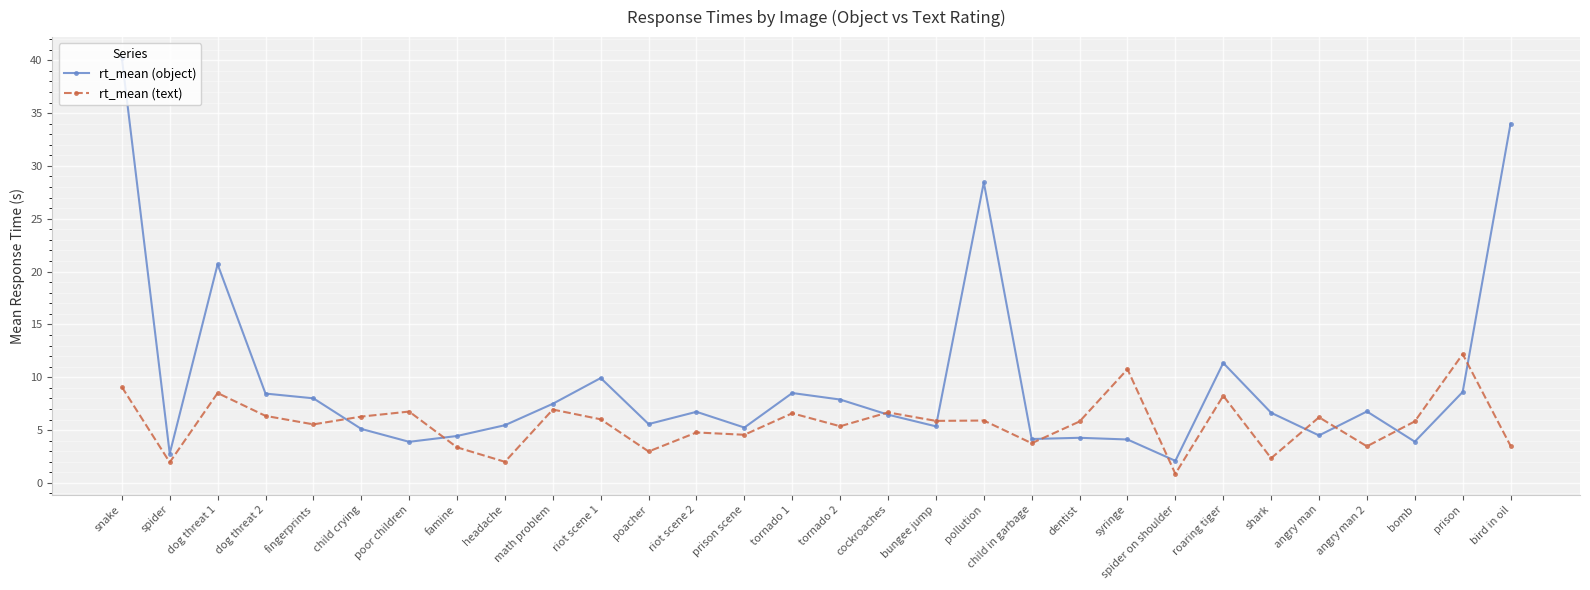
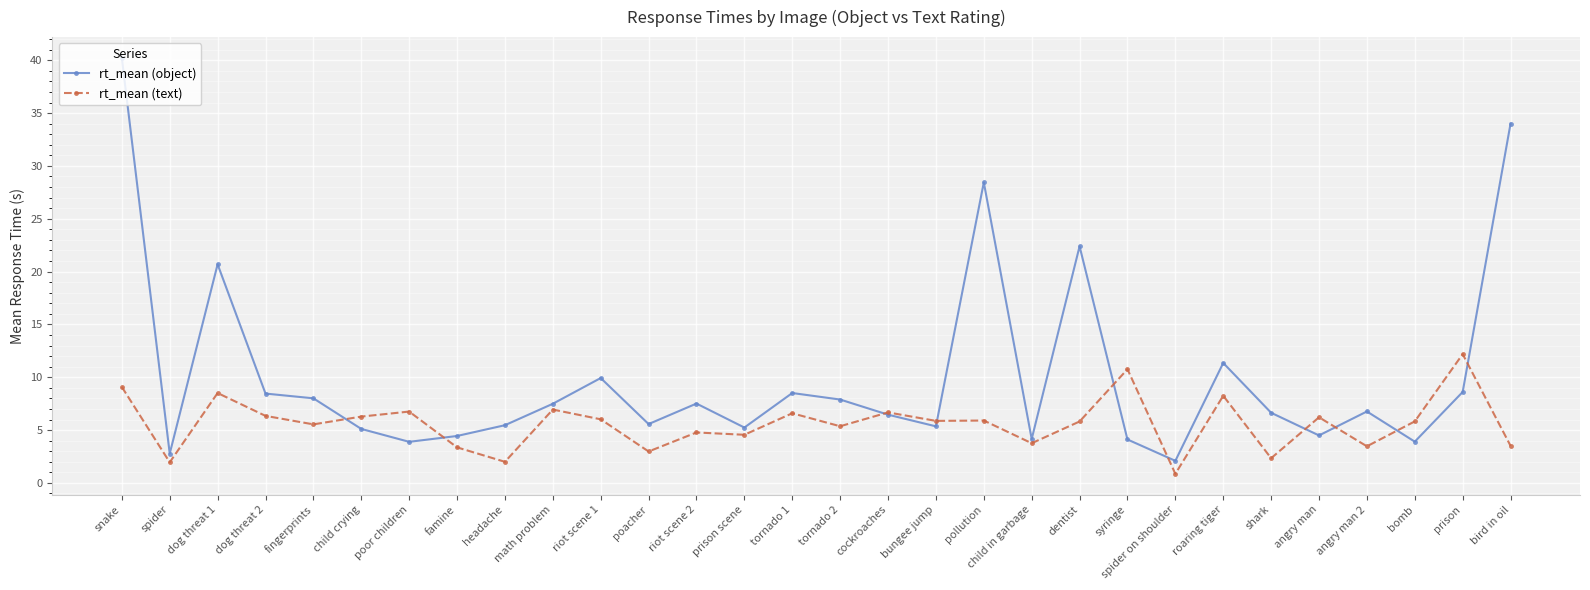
  {
    "rt_mean (object)": {
      "spider": 2.8,
      "dog threat 1": 20.7,
      "dog threat 2": 8.5,
      "fingerprints": 8.0,
      "child crying": 5.1,
      "poor children": 3.9,
      "famine": 4.4,
      "headache": 5.5,
      "math problem": 7.5,
      "riot scene 1": 9.9,
      "poacher": 5.6,
-     "riot scene 2": 6.7,
+     "riot scene 2": 7.5,
      "prison scene": 5.2,
      "tornado 1": 8.5,
      "tornado 2": 7.9,
      "bungee jump": 5.4,
      "pollution": 28.4,
      "child in garbage": 4.2,
-     "dentist": 4.3,
+     "dentist": 22.4,
      "syringe": 4.1,
      "spider on shoulder": 2.1,
      "roaring tiger": 11.4,
      "shark": 6.6,
      "angry man": 4.5,
      "angry man 2": 6.8,
      "bomb": 3.9,
      "prison": 8.6,
      "bird in oil": 34.0
    },
    "rt_mean (text)": {
      "snake": 9.1,
      "spider": 2.0,
      "dog threat 1": 8.5,
      "dog threat 2": 6.3,
      "fingerprints": 5.5,
      "child crying": 6.3,
      "poor children": 6.8,
      "famine": 3.4,
      "headache": 2.0,
      "math problem": 6.9,
      "riot scene 1": 6.0,
      "poacher": 3.0,
      "riot scene 2": 4.8,
      "prison scene": 4.6,
      "tornado 1": 6.6,
      "tornado 2": 5.4,
      "bungee jump": 5.9,
      "pollution": 5.9,
      "child in garbage": 3.8,
      "dentist": 5.8,
      "syringe": 10.8,
      "spider on shoulder": 0.9,
      "roaring tiger": 8.2,
      "shark": 2.3,
      "angry man": 6.2,
      "angry man 2": 3.5,
      "bomb": 5.8,
      "prison": 12.2,
      "bird in oil": 3.5
    }
  }
